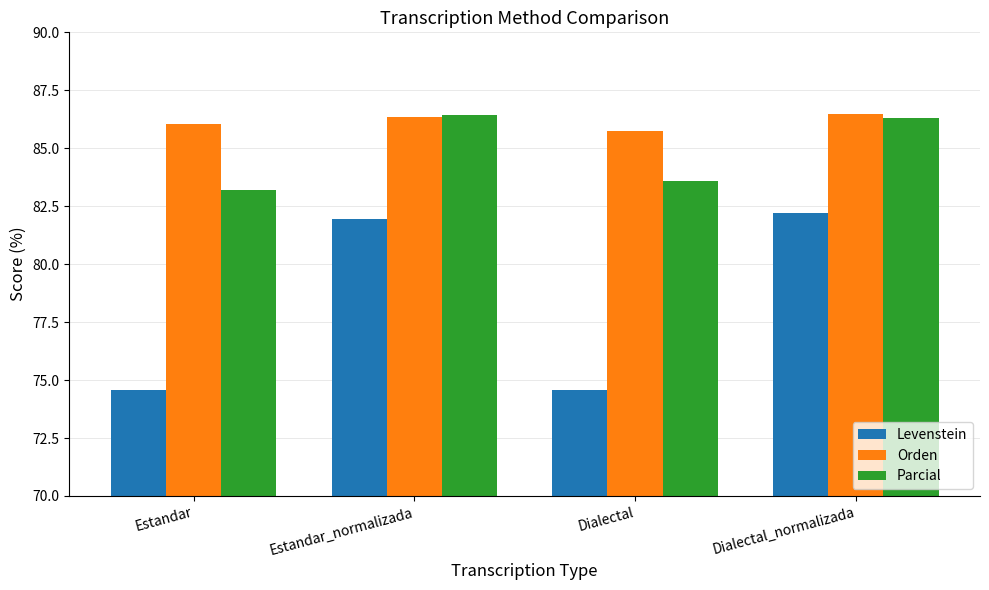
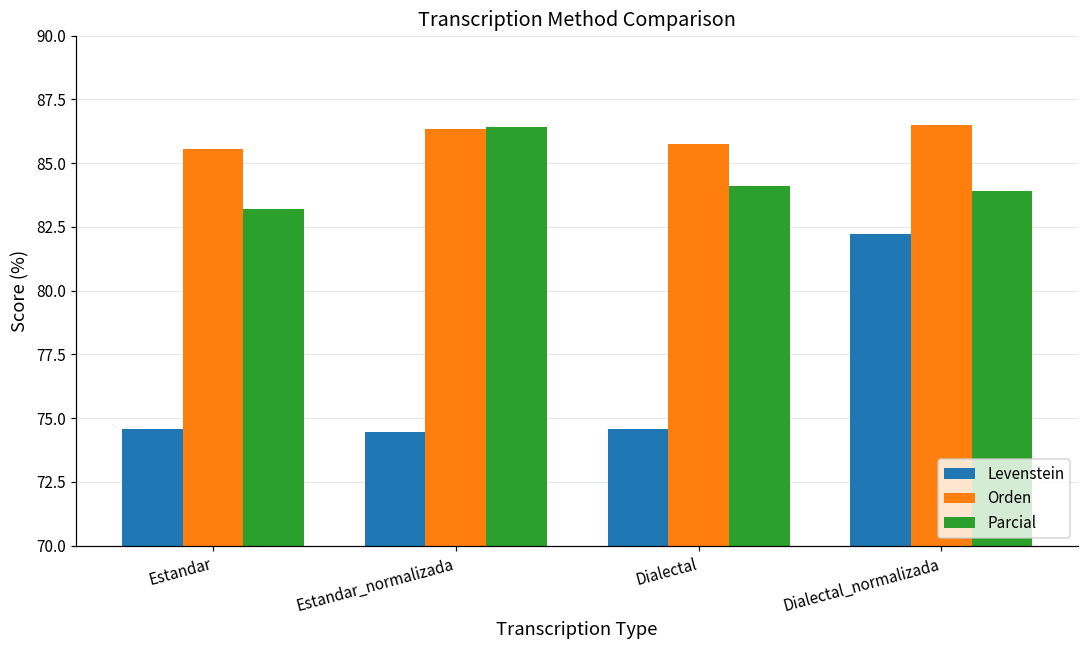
  {
    "Levenstein": {
      "Estandar": 74.6,
-     "Estandar_normalizada": 82.0,
+     "Estandar_normalizada": 74.5,
      "Dialectal": 74.6,
      "Dialectal_normalizada": 82.2
    },
    "Orden": {
-     "Estandar": 86.0,
+     "Estandar": 85.5,
      "Estandar_normalizada": 86.3,
      "Dialectal": 85.8,
      "Dialectal_normalizada": 86.5
    },
    "Parcial": {
      "Estandar": 83.2,
      "Estandar_normalizada": 86.4,
-     "Dialectal": 83.6,
-     "Dialectal_normalizada": 86.3
+     "Dialectal": 84.1,
+     "Dialectal_normalizada": 83.9
    }
  }
